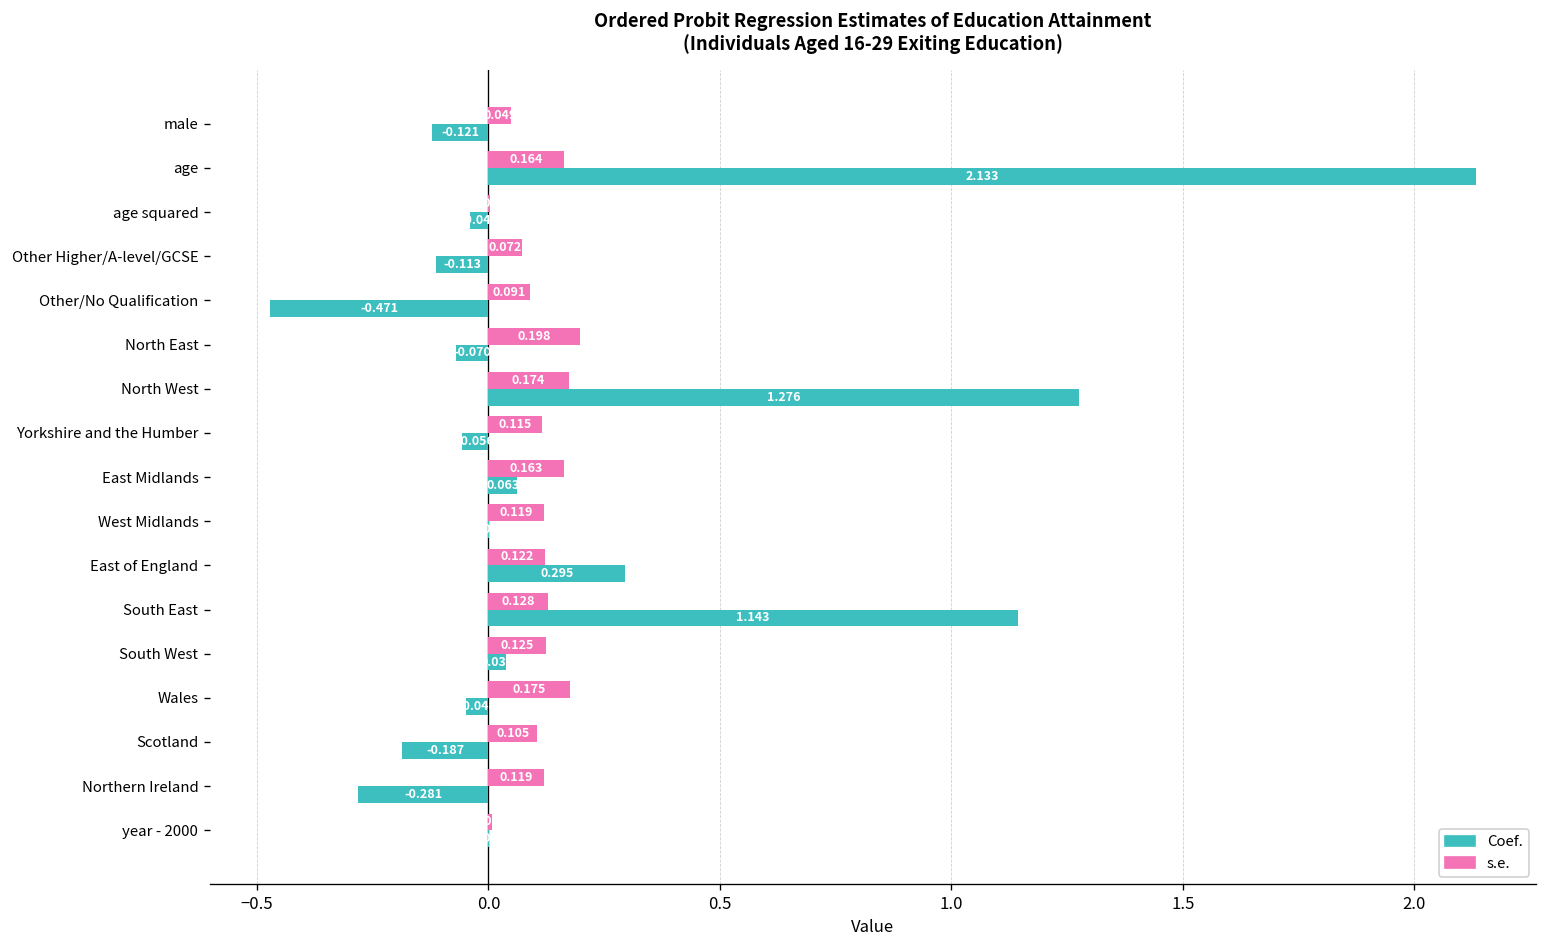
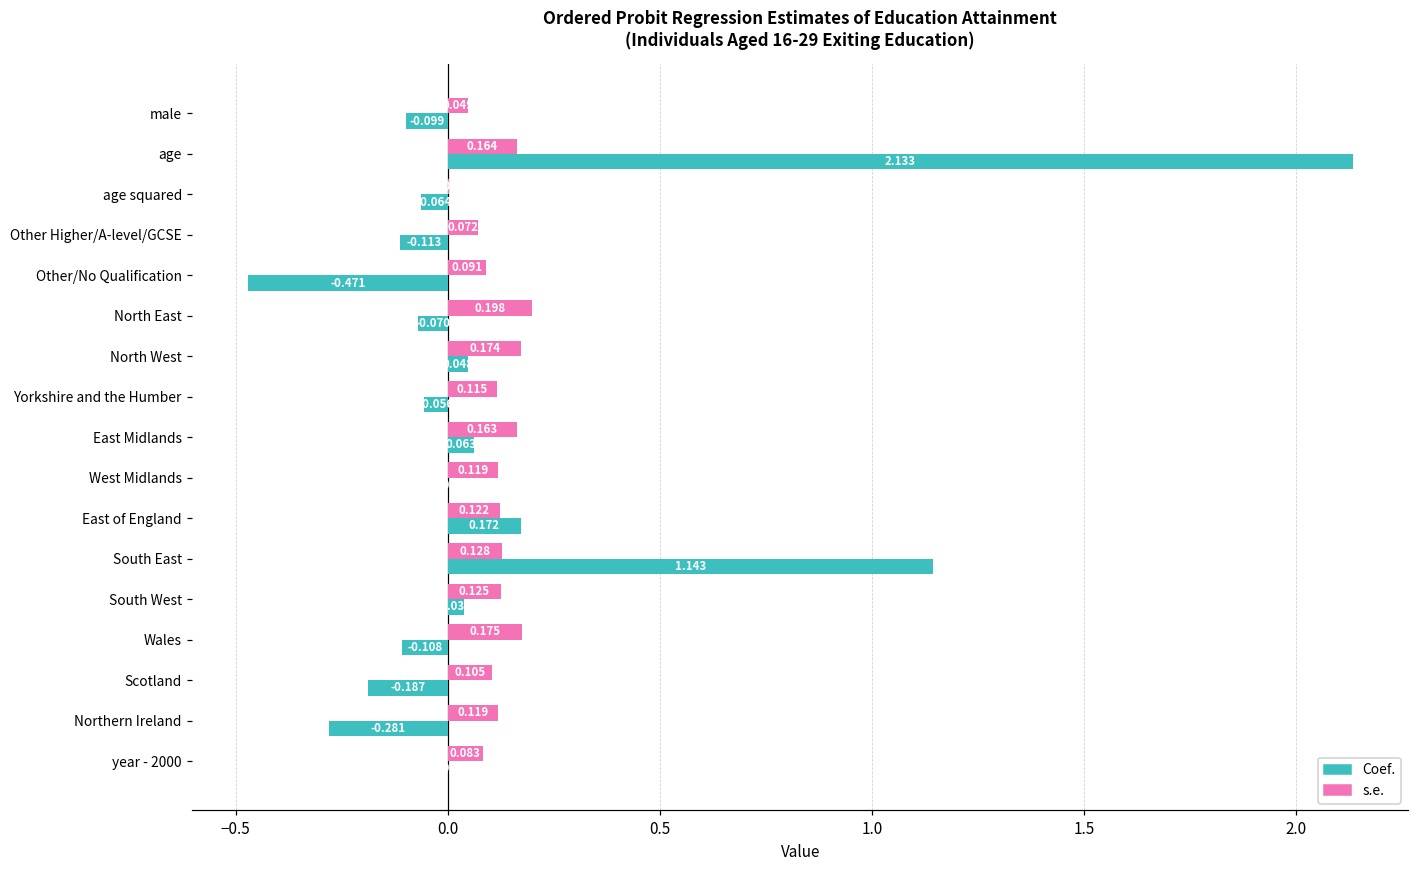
  {
    "Coef.": {
-     "male": -0.121,
+     "male": -0.099,
      "age": 2.133,
-     "age squared": -0.04,
+     "age squared": -0.06,
      "Other Higher/A-level/GCSE": -0.113,
      "Other/No Qualification": -0.471,
      "North East": -0.070,
-     "North West": 1.276,
+     "North West": 0.048,
      "Yorkshire and the Humber": -0.056,
      "East Midlands": 0.063,
-     "East of England": 0.295,
+     "East of England": 0.172,
      "South East": 1.143,
-     "Wales": -0.048,
+     "Wales": -0.108,
      "Scotland": -0.187,
      "Northern Ireland": -0.281
    },
    "s.e.": {
-     "year - 2000": 0.01
+     "year - 2000": 0.08
    }
  }
